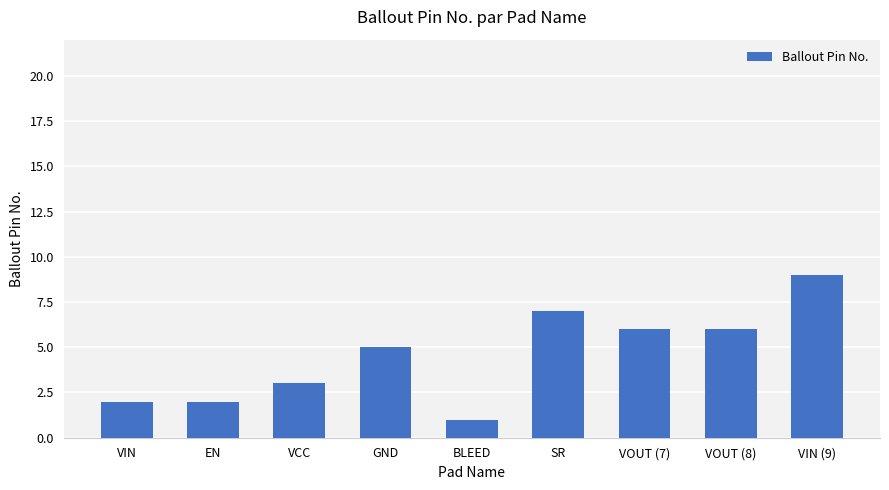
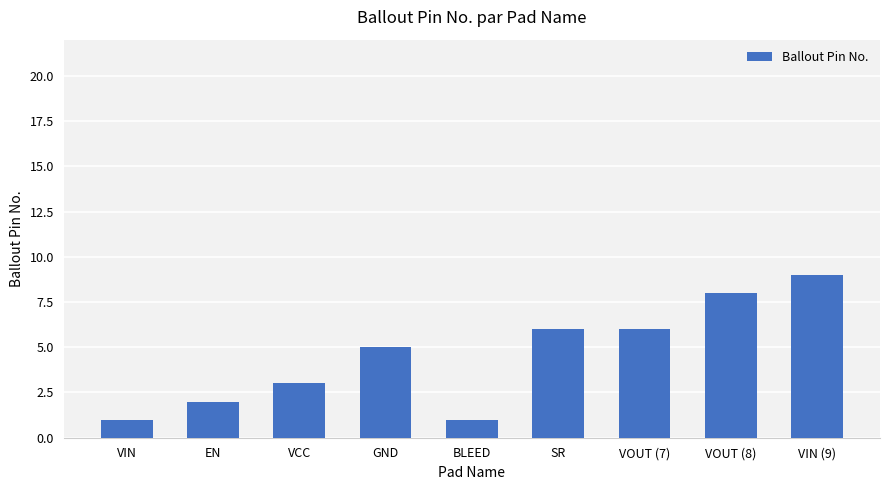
  {
-   "VIN": 2,
+   "VIN": 1,
    "EN": 2,
    "VCC": 3,
    "GND": 5,
    "BLEED": 1,
-   "SR": 7,
+   "SR": 6,
    "VOUT (7)": 6,
-   "VOUT (8)": 6,
+   "VOUT (8)": 8,
    "VIN (9)": 9
  }
